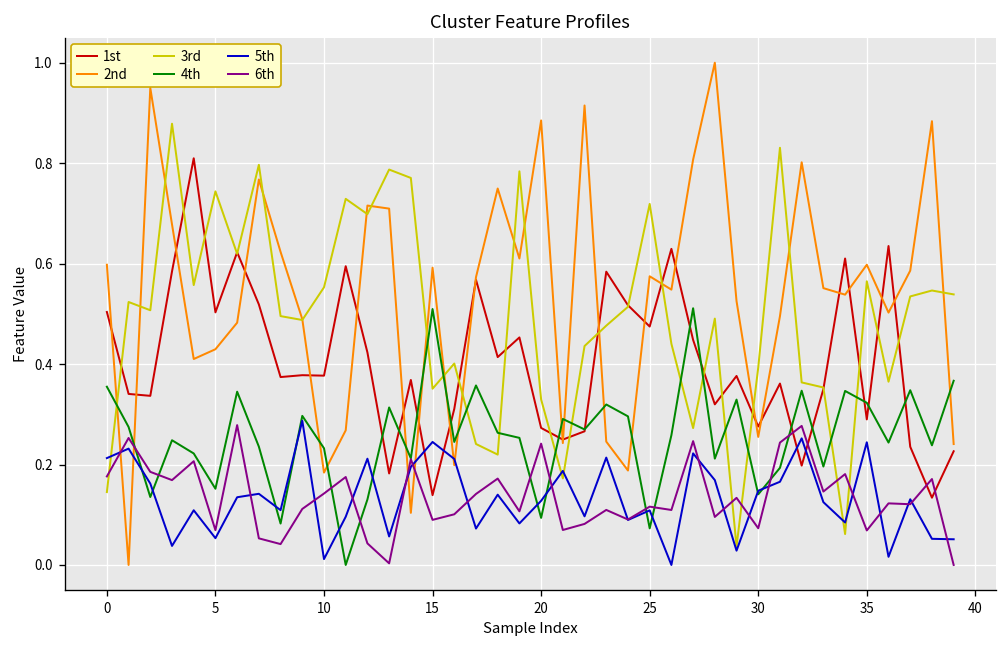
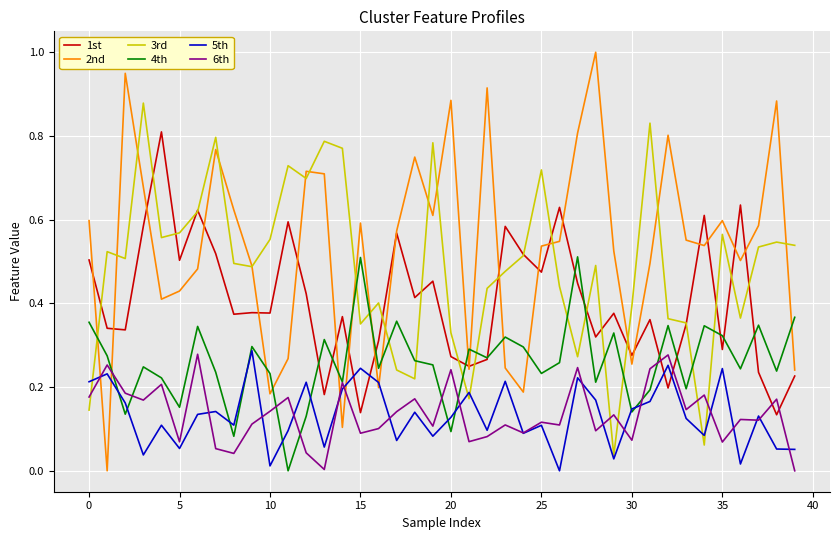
  {
    "1st": {
      "0": 0.50,
      "5": 0.50,
      "10": 0.38,
      "15": 0.14,
      "20": 0.27,
      "25": 0.47,
      "30": 0.28,
      "35": 0.29
    },
    "2nd": {
      "0": 0.60,
      "5": 0.43,
      "10": 0.18,
      "15": 0.59,
      "20": 0.89,
-     "25": 0.57,
+     "25": 0.54,
      "30": 0.25,
      "35": 0.60
    },
    "3rd": {
      "0": 0.15,
-     "5": 0.74,
+     "5": 0.57,
      "10": 0.55,
      "15": 0.35,
      "20": 0.33,
      "25": 0.72,
      "30": 0.39,
      "35": 0.56
    },
    "4th": {
      "0": 0.35,
      "5": 0.15,
      "10": 0.23,
      "15": 0.51,
      "20": 0.09,
-     "25": 0.07,
+     "25": 0.23,
      "30": 0.14,
      "35": 0.32
    },
    "5th": {
      "0": 0.21,
      "5": 0.05,
      "10": 0.01,
      "15": 0.24,
      "20": 0.13,
      "25": 0.11,
      "30": 0.15,
      "35": 0.24
    },
    "6th": {
      "0": 0.18,
      "5": 0.07,
      "10": 0.14,
      "15": 0.09,
      "20": 0.24,
      "25": 0.12,
      "30": 0.07,
      "35": 0.07
    }
  }
